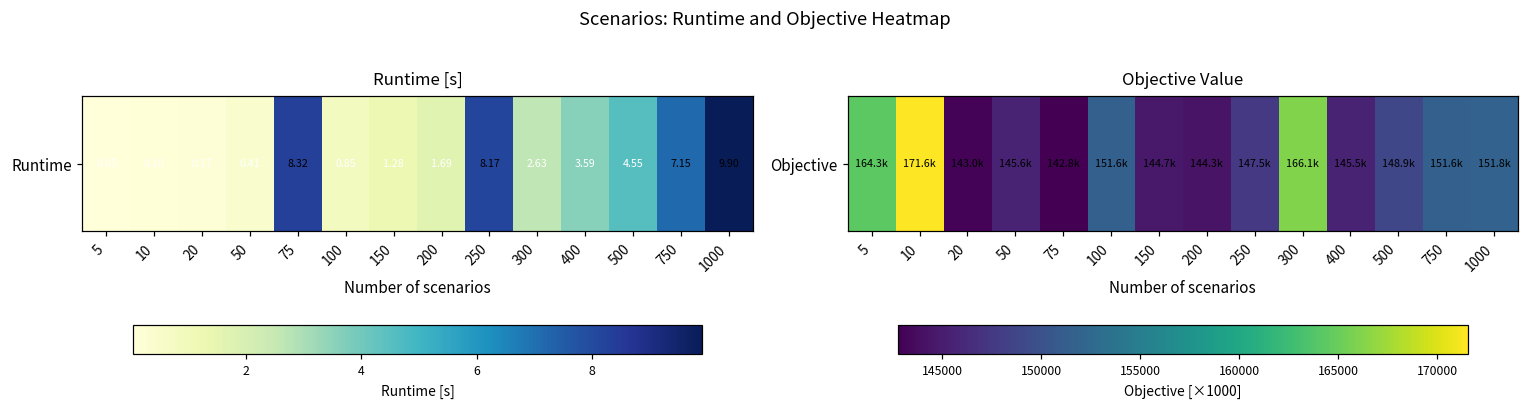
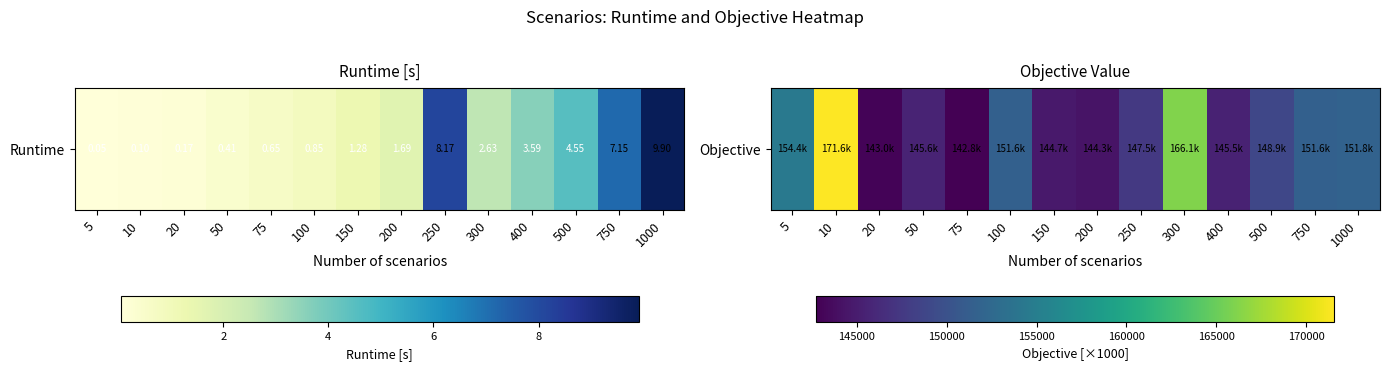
  {
    "Runtime [s]": {
      "Runtime": {
        "50": "0.41",
-       "75": "8.32",
+       "75": "0.65",
        "100": "0.85",
        "150": "1.28",
        "200": "1.69",
        "250": "8.17",
        "300": "2.63",
        "400": "3.59",
        "500": "4.55",
        "750": "7.15",
        "1000": "9.90"
      }
    },
    "Objective Value": {
      "Objective": {
-       "5": "164.3k",
+       "5": "154.4k",
        "10": "171.6k",
        "20": "143.0k",
        "50": "145.6k",
        "75": "142.8k",
        "100": "151.6k",
        "150": "144.7k",
        "200": "144.3k",
        "250": "147.5k",
        "300": "166.1k",
        "400": "145.5k",
        "500": "148.9k",
        "750": "151.6k",
        "1000": "151.8k"
      }
    }
  }
